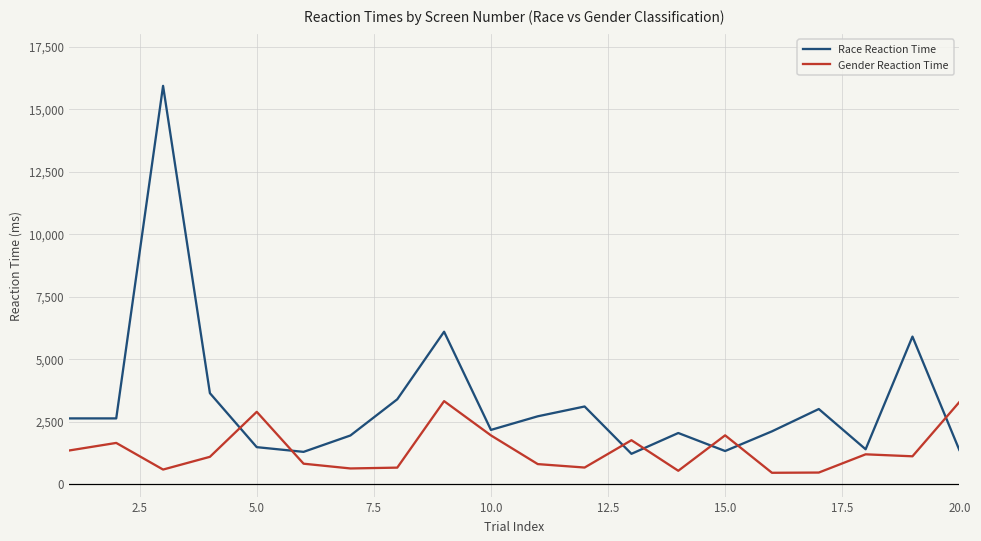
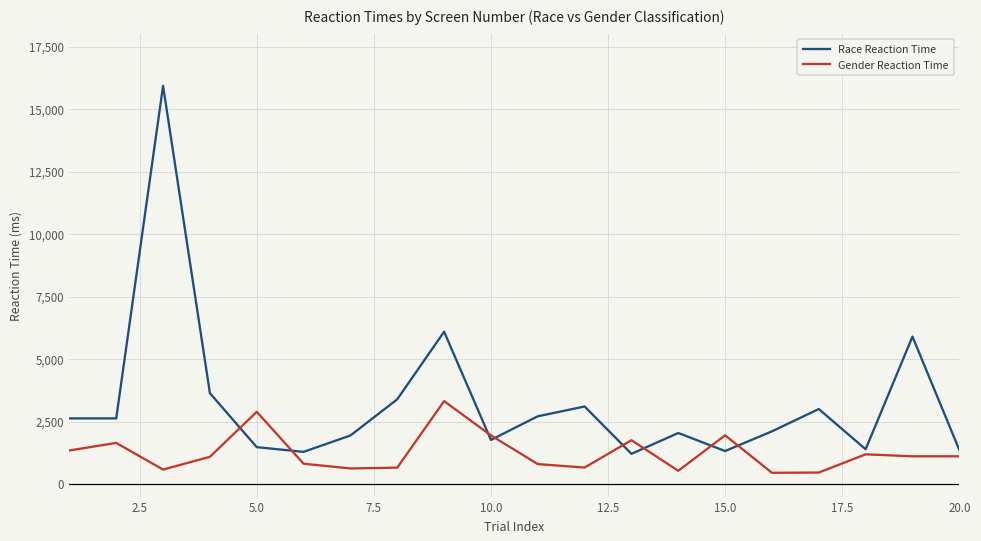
  {
    "Race Reaction Time": {
      "5.0": "1,500",
-     "10.0": "2,200",
+     "10.0": "1,800",
      "15.0": "1,300",
      "20.0": "1,400"
    },
    "Gender Reaction Time": {
      "5.0": "2,900",
      "10.0": "1,900",
      "15.0": "1,900",
-     "20.0": "3,300"
+     "20.0": "1,100"
    }
  }
